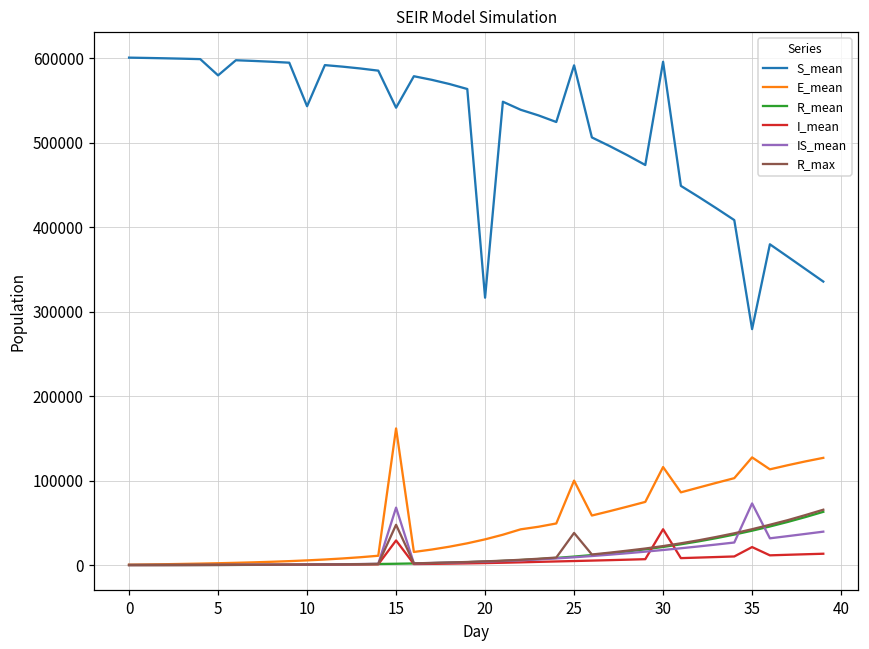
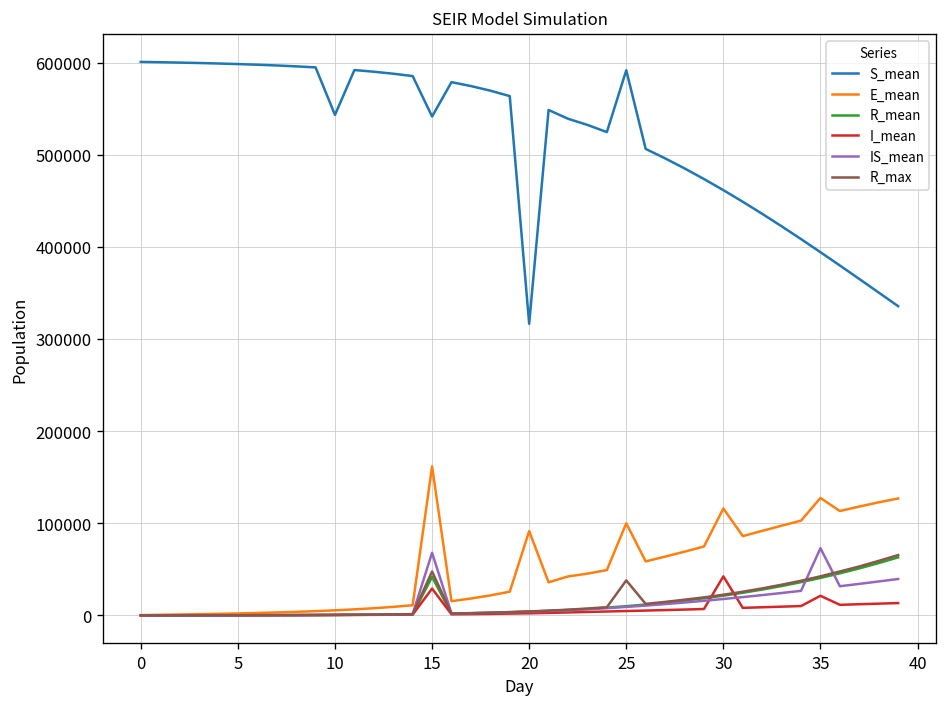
  {
    "S_mean": {
      "0": 600000,
-     "5": 580000,
+     "5": 600000,
      "10": 540000,
      "15": 540000,
      "20": 320000,
      "25": 590000,
-     "30": 600000,
-     "35": 280000
+     "30": 460000,
+     "35": 390000
    },
    "E_mean": {
      "10": 10000,
      "15": 160000,
-     "20": 30000,
+     "20": 90000,
      "25": 100000,
      "30": 120000,
      "35": 130000
    },
    "R_mean": {
-     "15": 0
+     "15": 40000
    },
    "I_mean": {
      "15": 30000,
      "25": 0,
      "30": 40000,
      "35": 20000
    },
    "IS_mean": {
      "15": 70000,
      "30": 20000,
      "35": 70000
    },
    "R_max": {
      "15": 50000,
      "25": 40000
    }
  }
